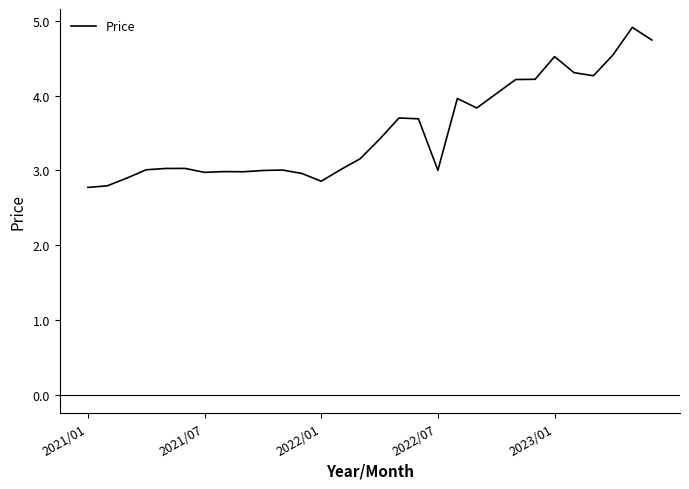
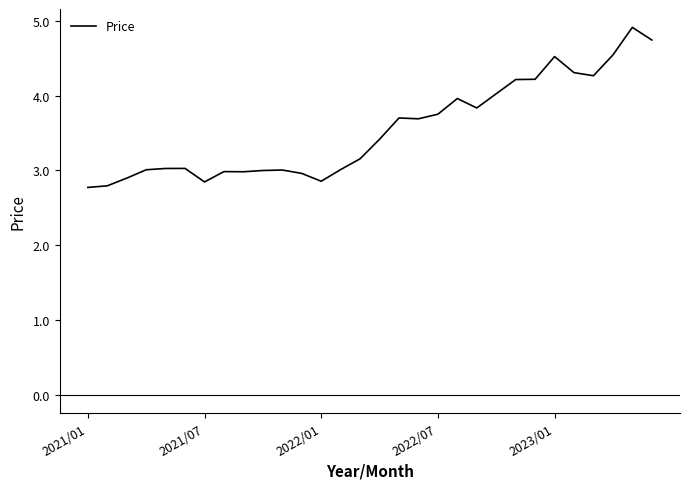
  {
    "2021/01": 2.8,
-   "2021/07": 3.0,
+   "2021/07": 2.8,
    "2022/01": 2.9,
-   "2022/07": 3.0,
+   "2022/07": 3.8,
    "2023/01": 4.5
  }
